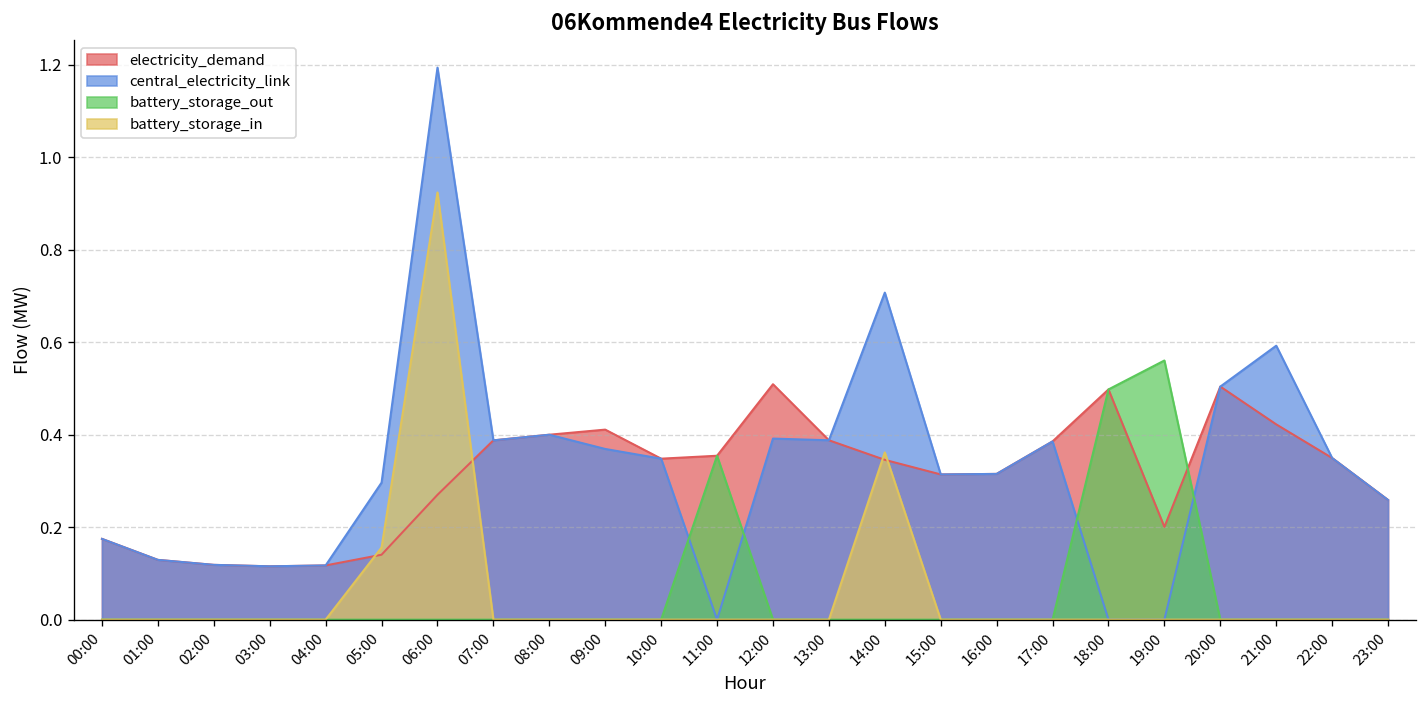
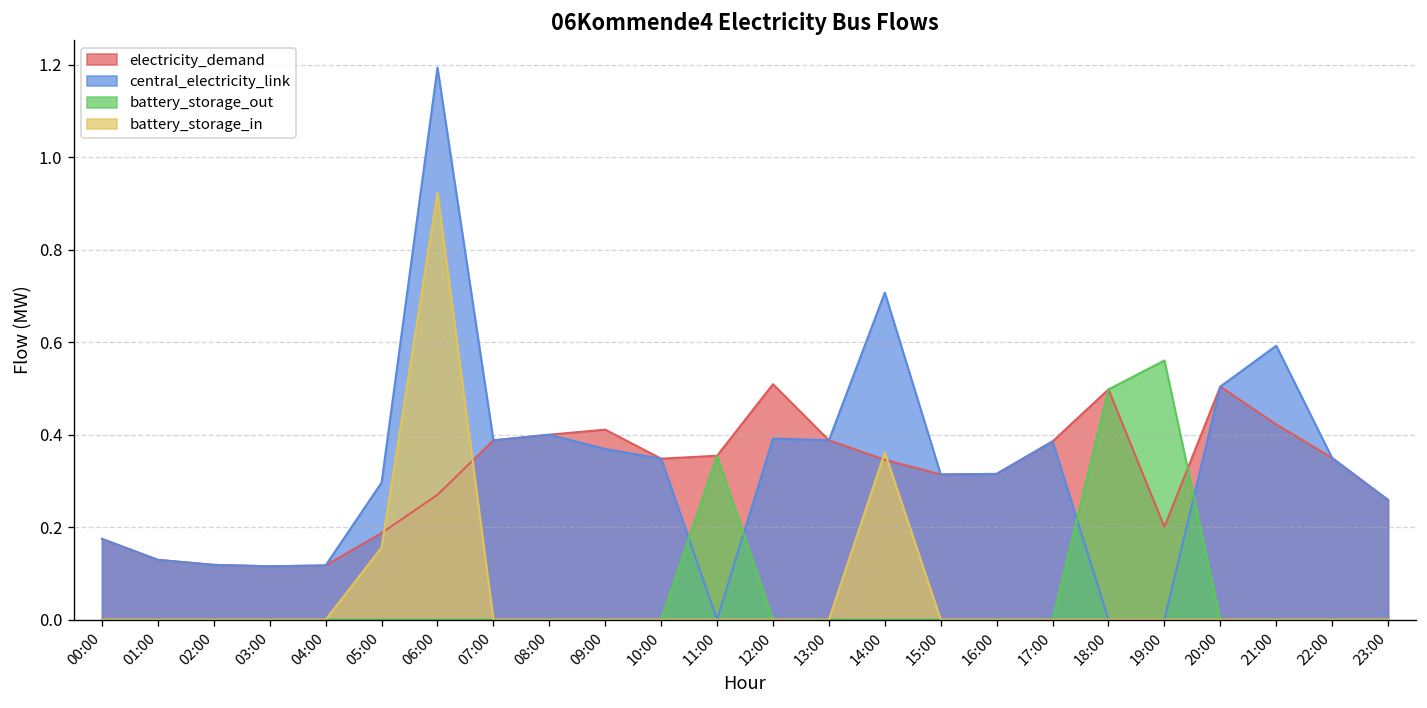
  {
    "electricity_demand": {
-     "05:00": 0.14,
+     "05:00": 0.19,
      "06:00": 0.27,
      "09:00": 0.41,
      "12:00": 0.51,
      "14:00": 0.35,
      "19:00": 0.20,
      "21:00": 0.42
    },
    "central_electricity_link": {
      "05:00": 0.30,
      "06:00": 1.19,
      "09:00": 0.37,
      "12:00": 0.39,
      "14:00": 0.71,
      "21:00": 0.59
    },
    "battery_storage_out": {
      "05:00": 0.00,
      "06:00": 0.00,
      "14:00": 0.00,
      "19:00": 0.56
    },
    "battery_storage_in": {
      "05:00": 0.16,
      "06:00": 0.92,
      "14:00": 0.36
    }
  }
